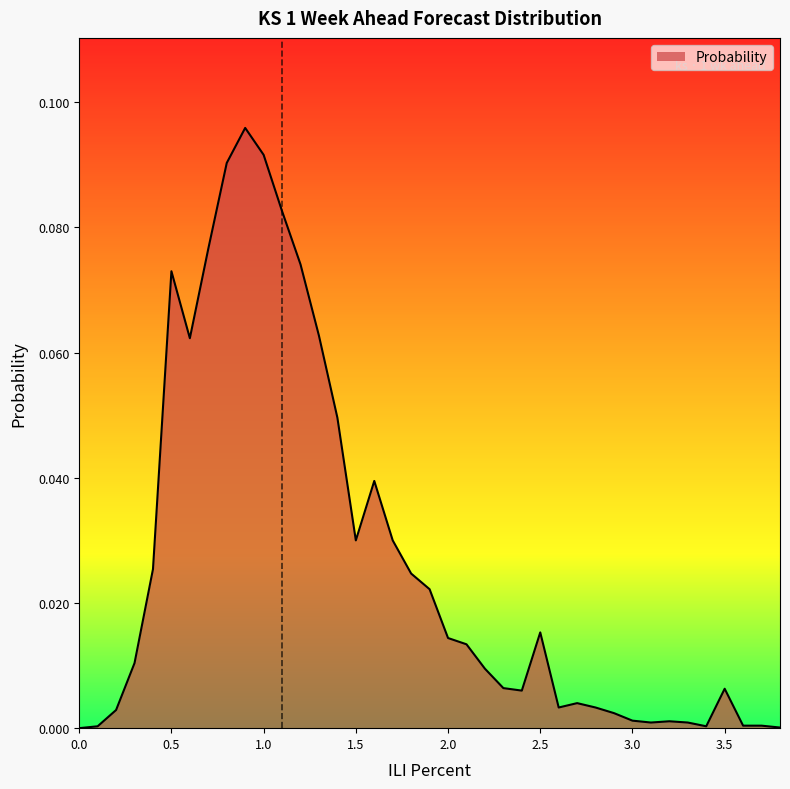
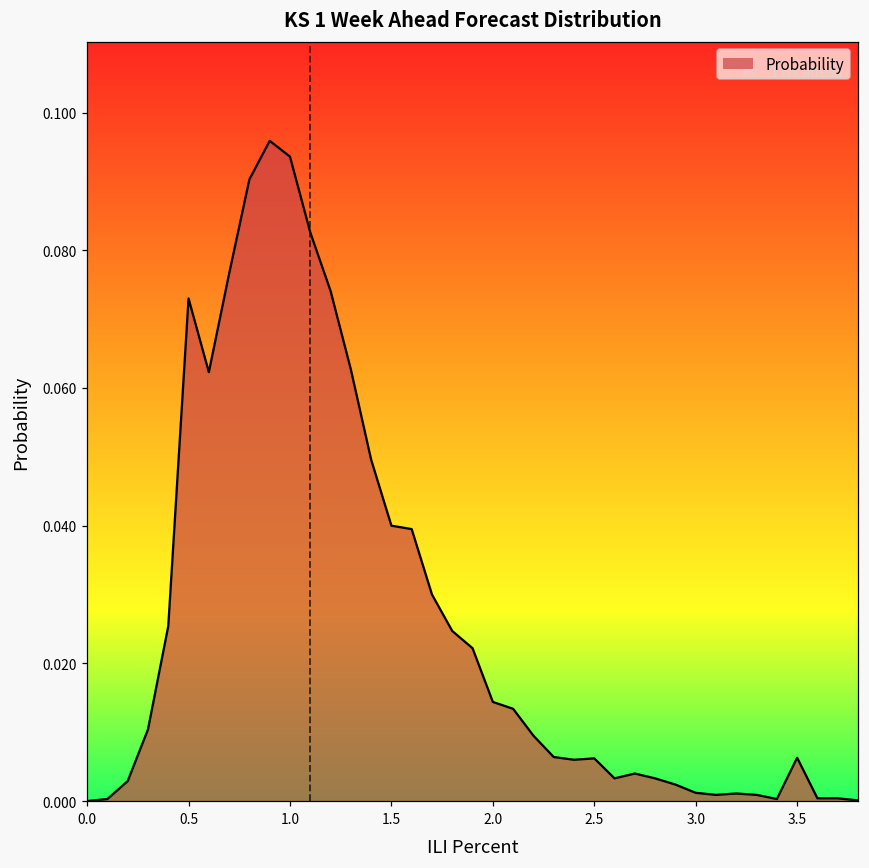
  {
    "0.0": 0.000,
    "0.5": 0.073,
-   "1.0": 0.092,
-   "1.5": 0.03,
+   "1.0": 0.094,
+   "1.5": 0.04,
    "2.0": 0.014,
-   "2.5": 0.015,
+   "2.5": 0.006,
    "3.0": 0.001,
    "3.5": 0.006
  }
